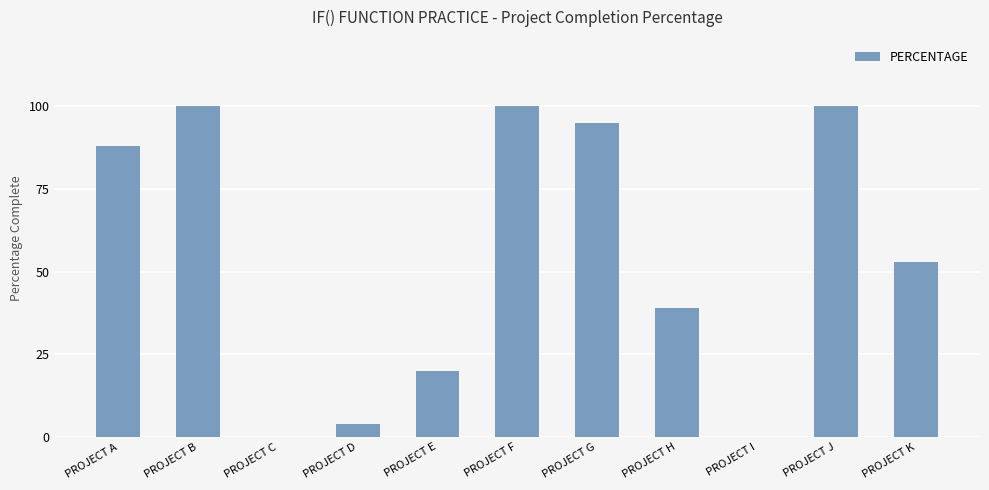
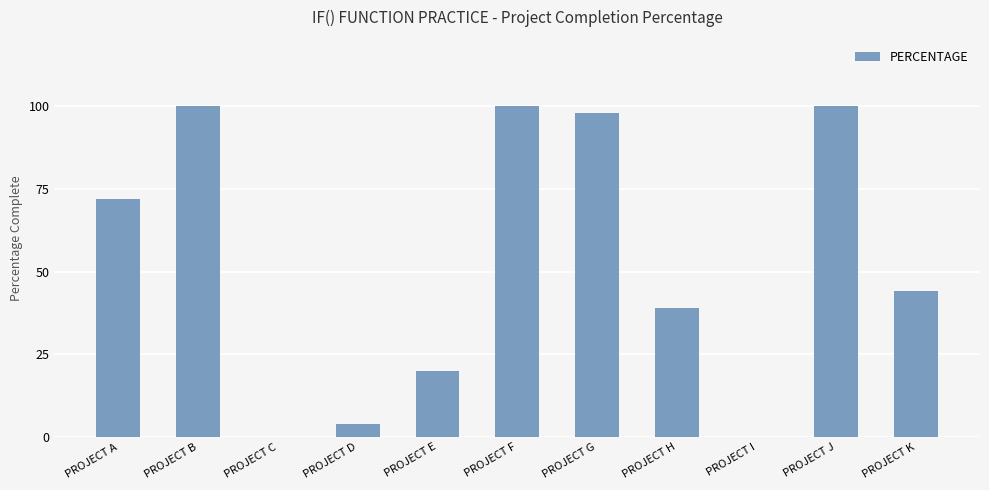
  {
-   "PROJECT A": 88,
+   "PROJECT A": 72,
    "PROJECT B": 100,
    "PROJECT C": 0,
    "PROJECT D": 4,
    "PROJECT E": 20,
    "PROJECT F": 100,
-   "PROJECT G": 95,
+   "PROJECT G": 98,
    "PROJECT H": 39,
    "PROJECT I": 0,
    "PROJECT J": 100,
-   "PROJECT K": 53
+   "PROJECT K": 44
  }
